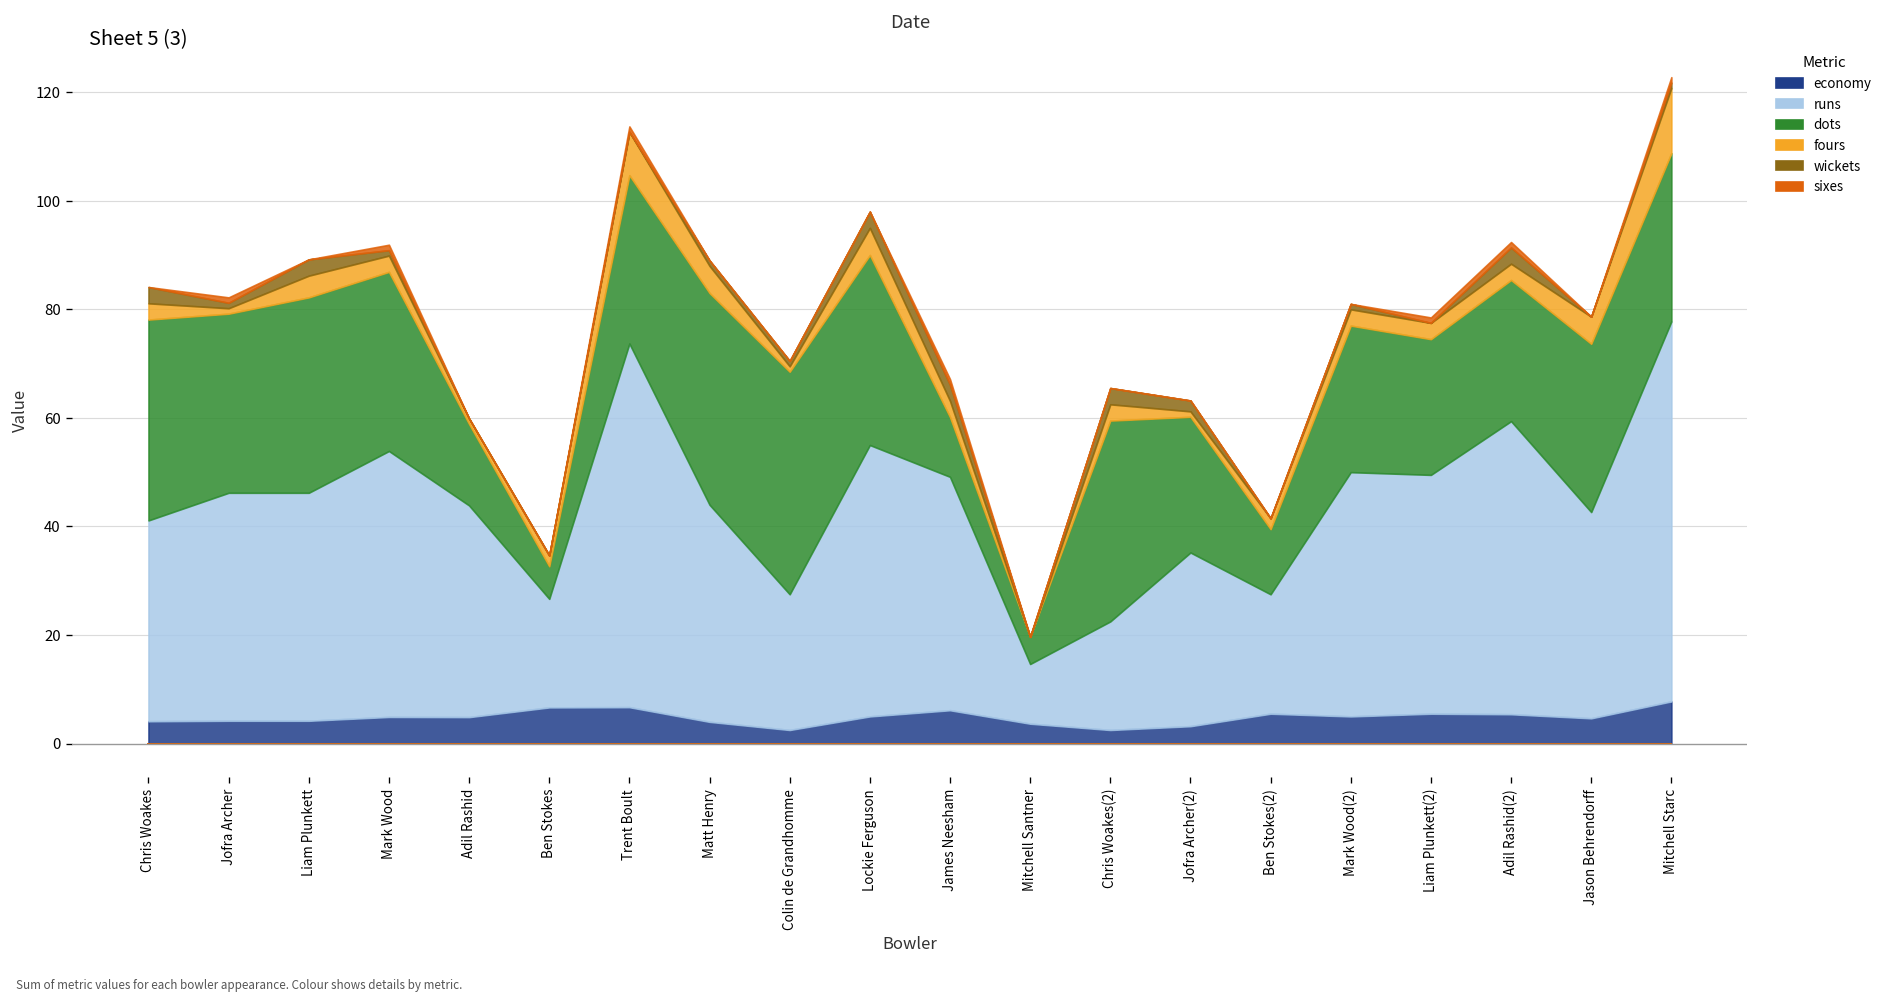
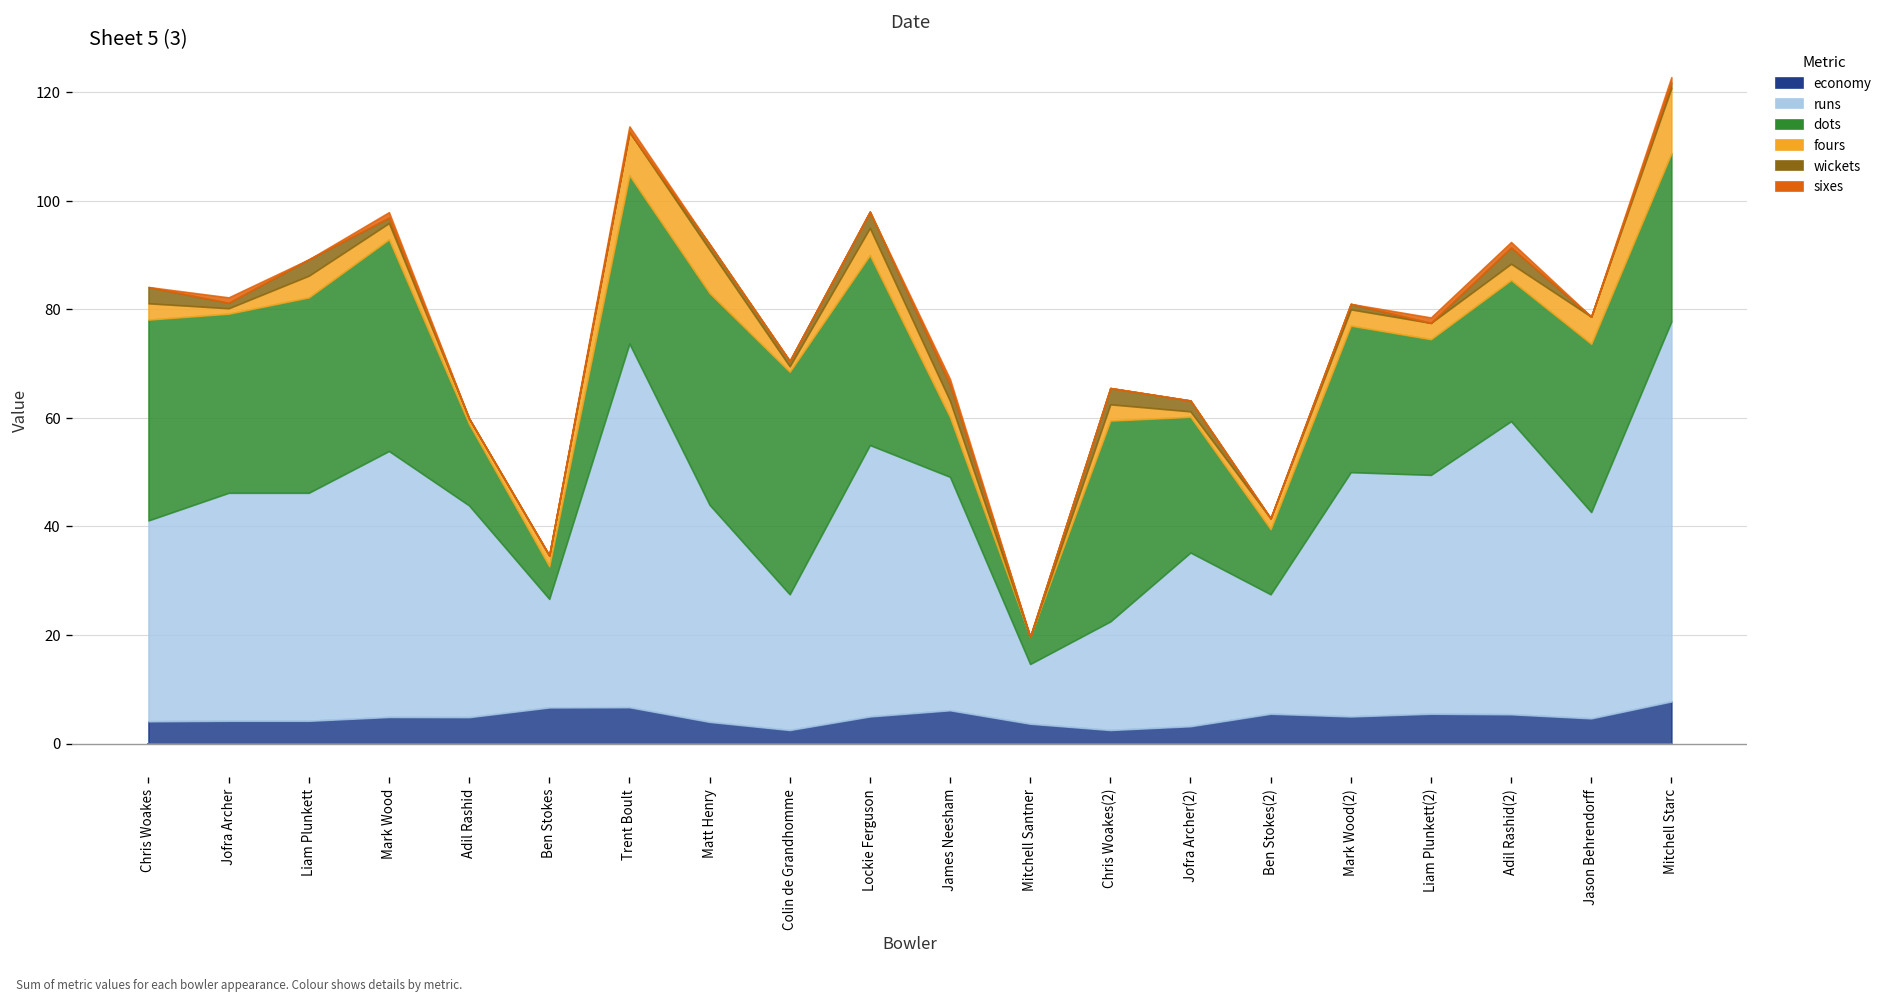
  {
    "runs": {
      "Chris Woakes": 37,
      "Jofra Archer": 42,
      "Liam Plunkett": 42,
      "Mark Wood": 49,
      "Adil Rashid": 39,
      "Ben Stokes": 20,
      "Trent Boult": 67,
      "Matt Henry": 40,
      "Colin de Grandhomme": 25,
      "Lockie Ferguson": 50,
      "James Neesham": 43,
      "Mitchell Santner": 11,
      "Chris Woakes(2)": 20,
      "Jofra Archer(2)": 32,
      "Ben Stokes(2)": 22,
      "Mark Wood(2)": 45,
      "Liam Plunkett(2)": 44,
      "Adil Rashid(2)": 54,
      "Jason Behrendorff": 38,
      "Mitchell Starc": 70
    },
    "dots": {
      "Chris Woakes": 37,
      "Jofra Archer": 33,
      "Liam Plunkett": 36,
-     "Mark Wood": 33,
+     "Mark Wood": 39,
      "Adil Rashid": 15,
      "Ben Stokes": 6,
      "Trent Boult": 31,
      "Matt Henry": 39,
      "Colin de Grandhomme": 41,
      "Lockie Ferguson": 35,
      "James Neesham": 11,
      "Chris Woakes(2)": 37,
      "Jofra Archer(2)": 25,
      "Ben Stokes(2)": 12,
      "Mark Wood(2)": 27,
      "Liam Plunkett(2)": 25,
      "Adil Rashid(2)": 26,
      "Jason Behrendorff": 31,
      "Mitchell Starc": 31
    },
    "fours": {
      "Chris Woakes": 3,
      "Jofra Archer": 1,
      "Liam Plunkett": 4,
      "Mark Wood": 3,
-     "Matt Henry": 5,
+     "Matt Henry": 8,
      "Colin de Grandhomme": 1,
      "Lockie Ferguson": 5,
      "James Neesham": 3,
      "Chris Woakes(2)": 3,
      "Jofra Archer(2)": 1,
      "Mark Wood(2)": 3,
      "Adil Rashid(2)": 3,
      "Mitchell Starc": 12
    },
    "wickets": {
      "Jofra Archer": 1,
      "Mark Wood": 1,
      "James Neesham": 3,
      "Adil Rashid(2)": 3,
      "Mitchell Starc": 1
    },
    "sixes": {
      "Jofra Archer": 1,
      "Mark Wood": 1,
      "Trent Boult": 1,
      "James Neesham": 1,
      "Liam Plunkett(2)": 1,
      "Adil Rashid(2)": 1,
      "Mitchell Starc": 1
    }
  }
